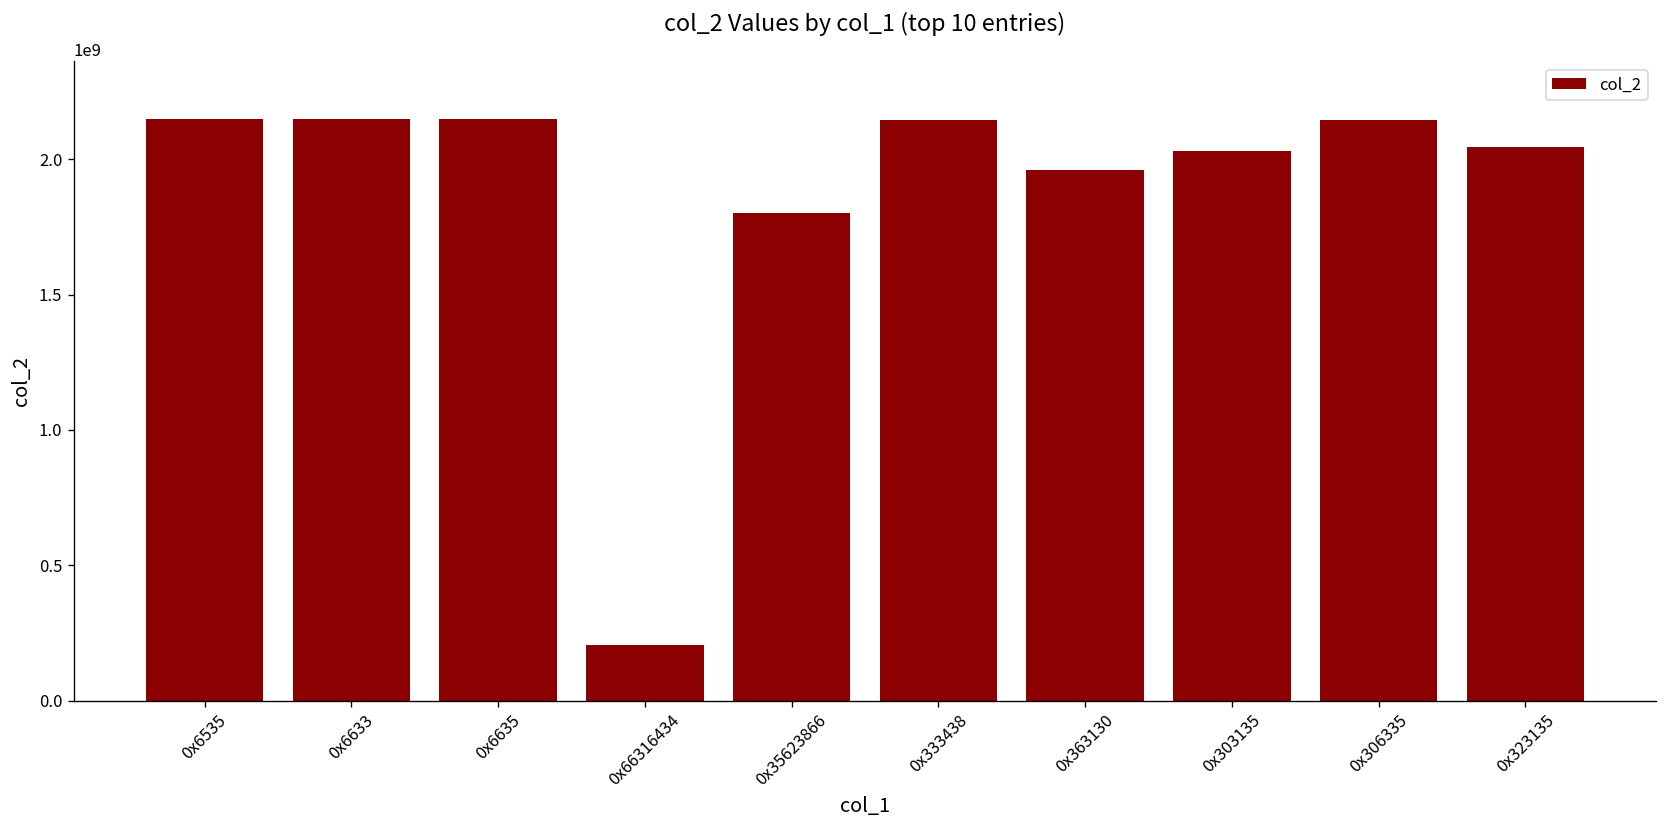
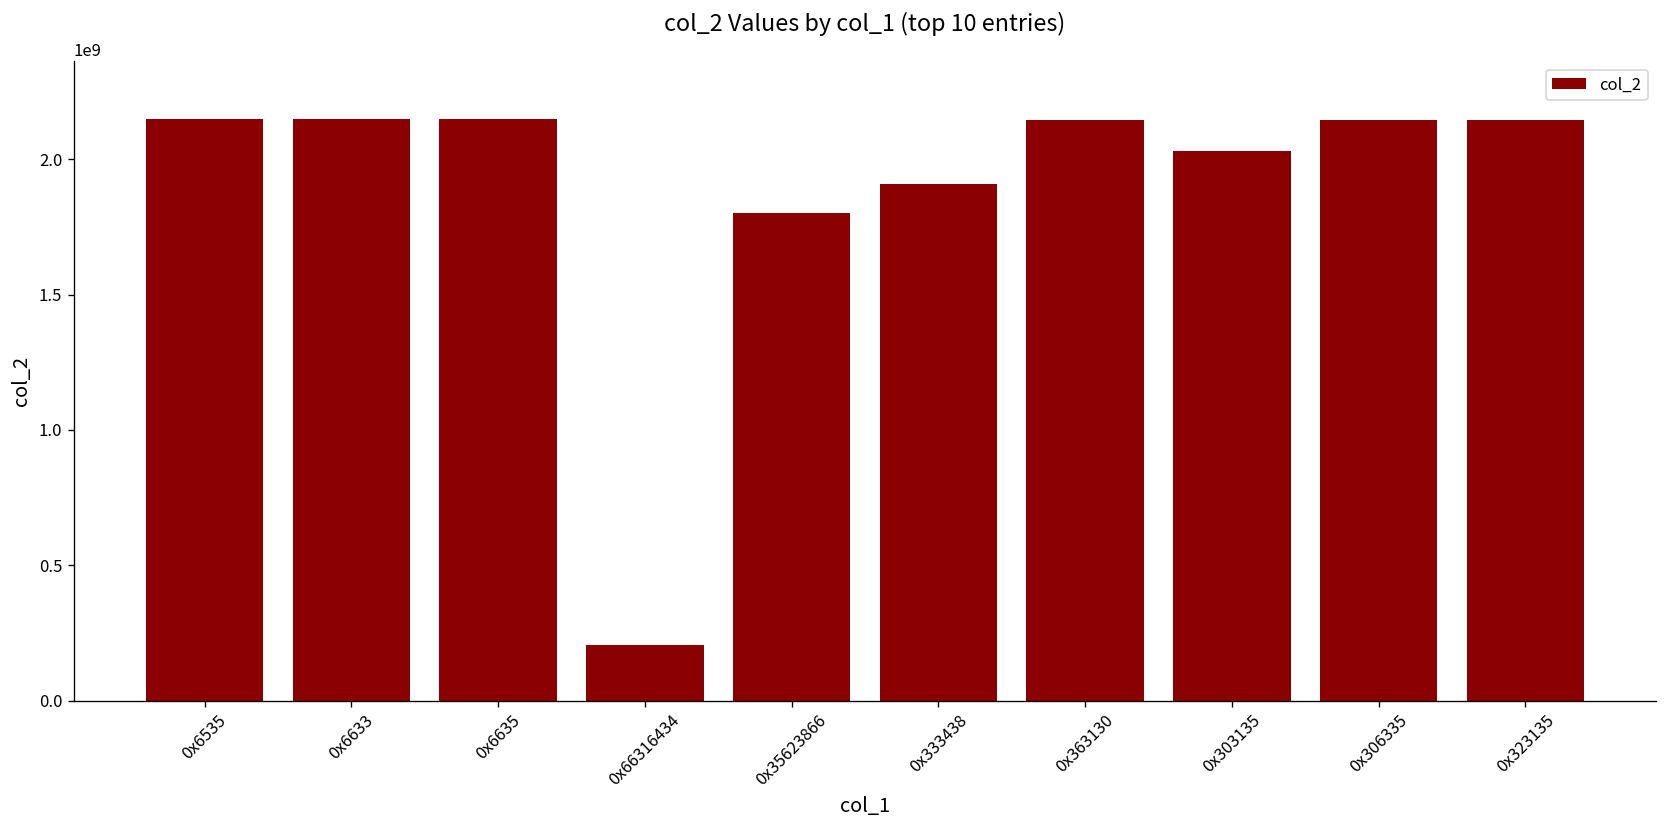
  {
    "0x6535": 2150000000,
    "0x6633": 2150000000,
    "0x6635": 2150000000,
    "0x66316434": 210000000,
    "0x35623866": 1800000000,
-   "0x333438": 2140000000,
-   "0x363130": 1960000000,
+   "0x333438": 1910000000,
+   "0x363130": 2140000000,
    "0x303135": 2030000000,
    "0x306335": 2140000000,
-   "0x323135": 2050000000
+   "0x323135": 2140000000
  }
